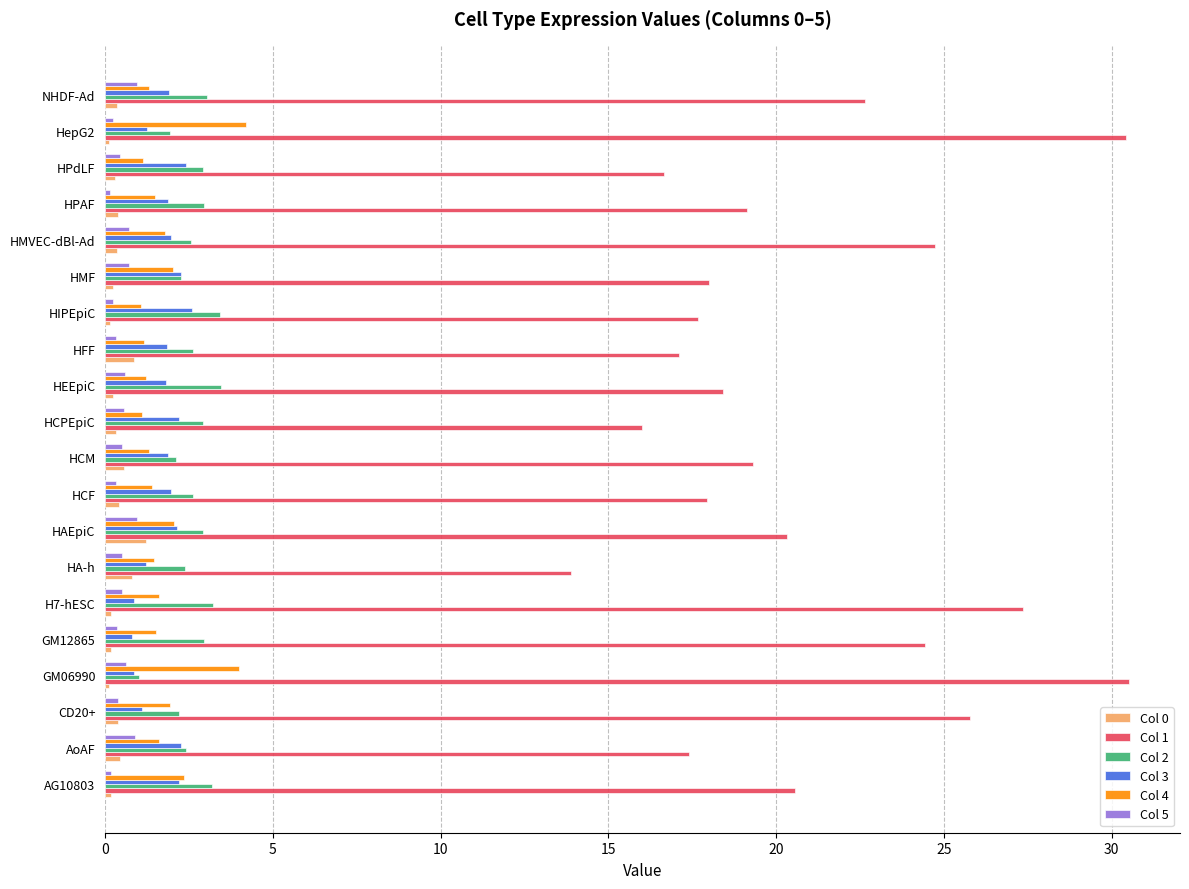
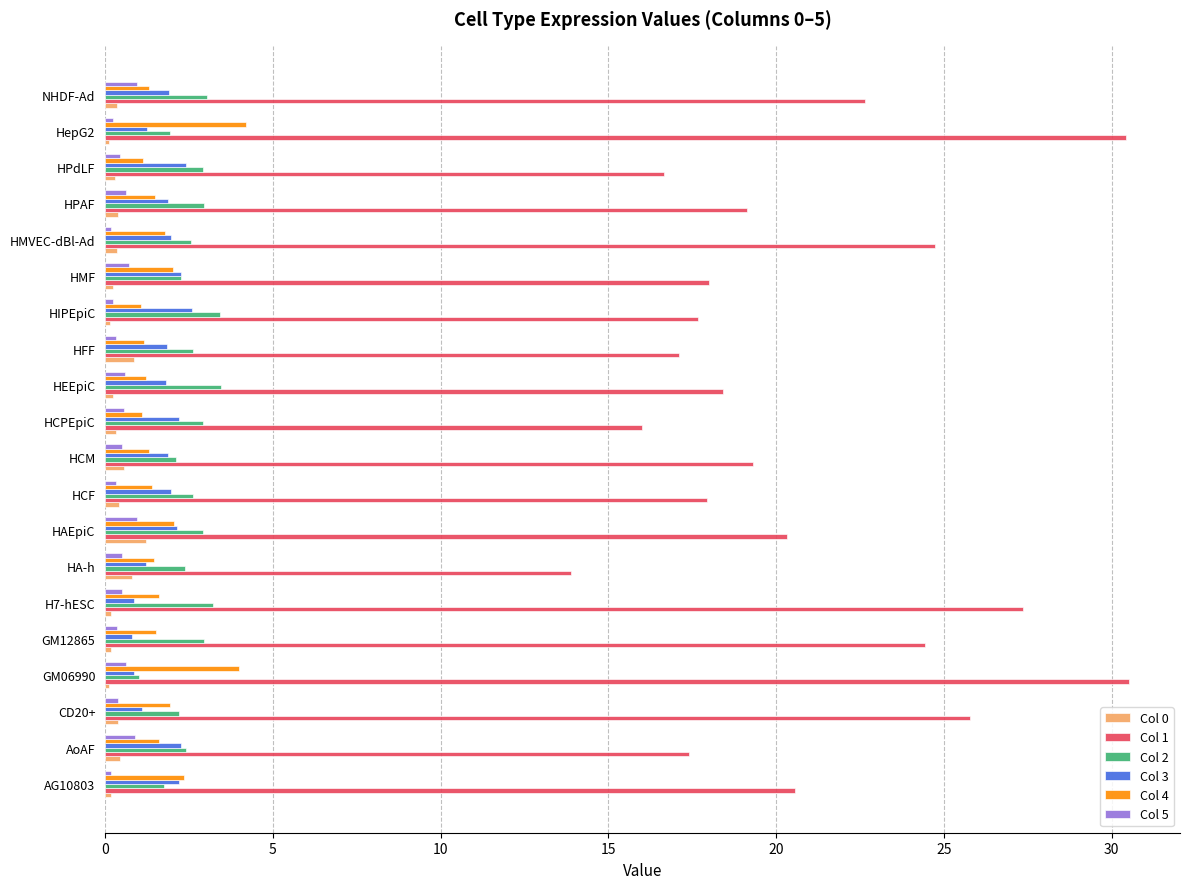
  {
    "Col 0": {
      "NHDF-Ad": 0.3,
      "HepG2": 0.1,
      "HPdLF": 0.3,
      "HPAF": 0.4,
      "HMVEC-dBl-Ad": 0.4,
      "HMF": 0.2,
      "HIPEpiC": 0.2,
      "HFF": 0.8,
      "HEEpiC": 0.2,
      "HCPEpiC": 0.3,
      "HCM": 0.6,
      "HCF": 0.4,
      "HAEpiC": 1.2,
      "HA-h": 0.8,
      "H7-hESC": 0.2,
      "GM12865": 0.2,
      "GM06990": 0.1,
      "CD20+": 0.4,
      "AoAF": 0.4,
      "AG10803": 0.2
    },
    "Col 1": {
      "NHDF-Ad": 22.6,
      "HepG2": 30.4,
      "HPdLF": 16.7,
      "HPAF": 19.1,
      "HMVEC-dBl-Ad": 24.7,
      "HMF": 18.0,
      "HIPEpiC": 17.7,
      "HFF": 17.1,
      "HEEpiC": 18.4,
      "HCPEpiC": 16.0,
      "HCM": 19.3,
      "HCF": 17.9,
      "HAEpiC": 20.3,
      "HA-h": 13.9,
      "H7-hESC": 27.4,
      "GM12865": 24.4,
      "GM06990": 30.5,
      "CD20+": 25.8,
      "AoAF": 17.4,
      "AG10803": 20.6
    },
    "Col 2": {
      "NHDF-Ad": 3.0,
      "HepG2": 1.9,
      "HPdLF": 2.9,
      "HPAF": 2.9,
      "HMVEC-dBl-Ad": 2.6,
      "HMF": 2.3,
      "HIPEpiC": 3.4,
      "HFF": 2.6,
      "HEEpiC": 3.5,
      "HCPEpiC": 2.9,
      "HCM": 2.1,
      "HCF": 2.6,
      "HAEpiC": 2.9,
      "HA-h": 2.4,
      "H7-hESC": 3.2,
      "GM12865": 2.9,
      "GM06990": 1.0,
      "CD20+": 2.2,
      "AoAF": 2.4,
-     "AG10803": 3.2
+     "AG10803": 1.8
    },
    "Col 3": {
      "NHDF-Ad": 1.9,
      "HepG2": 1.2,
      "HPdLF": 2.4,
      "HPAF": 1.9,
      "HMVEC-dBl-Ad": 2.0,
      "HMF": 2.3,
      "HIPEpiC": 2.6,
      "HFF": 1.8,
      "HEEpiC": 1.8,
      "HCPEpiC": 2.2,
      "HCM": 1.9,
      "HCF": 2.0,
      "HAEpiC": 2.1,
      "HA-h": 1.2,
      "H7-hESC": 0.8,
      "GM12865": 0.8,
      "GM06990": 0.9,
      "CD20+": 1.1,
      "AoAF": 2.3,
      "AG10803": 2.2
    },
    "Col 4": {
      "NHDF-Ad": 1.3,
      "HepG2": 4.2,
      "HPdLF": 1.1,
      "HPAF": 1.5,
      "HMVEC-dBl-Ad": 1.8,
      "HMF": 2.0,
      "HIPEpiC": 1.1,
      "HFF": 1.2,
      "HEEpiC": 1.2,
      "HCPEpiC": 1.1,
      "HCM": 1.3,
      "HCF": 1.4,
      "HAEpiC": 2.1,
      "HA-h": 1.4,
      "H7-hESC": 1.6,
      "GM12865": 1.5,
      "GM06990": 4.0,
      "CD20+": 1.9,
      "AoAF": 1.6,
      "AG10803": 2.4
    },
    "Col 5": {
      "NHDF-Ad": 0.9,
      "HepG2": 0.2,
      "HPdLF": 0.5,
-     "HPAF": 0.1,
-     "HMVEC-dBl-Ad": 0.7,
+     "HPAF": 0.6,
+     "HMVEC-dBl-Ad": 0.2,
      "HMF": 0.7,
      "HIPEpiC": 0.2,
      "HFF": 0.3,
      "HEEpiC": 0.6,
      "HCPEpiC": 0.5,
      "HCM": 0.5,
      "HCF": 0.3,
      "HAEpiC": 0.9,
      "HA-h": 0.5,
      "H7-hESC": 0.5,
      "GM12865": 0.4,
      "GM06990": 0.6,
      "CD20+": 0.4,
      "AoAF": 0.9,
      "AG10803": 0.2
    }
  }
